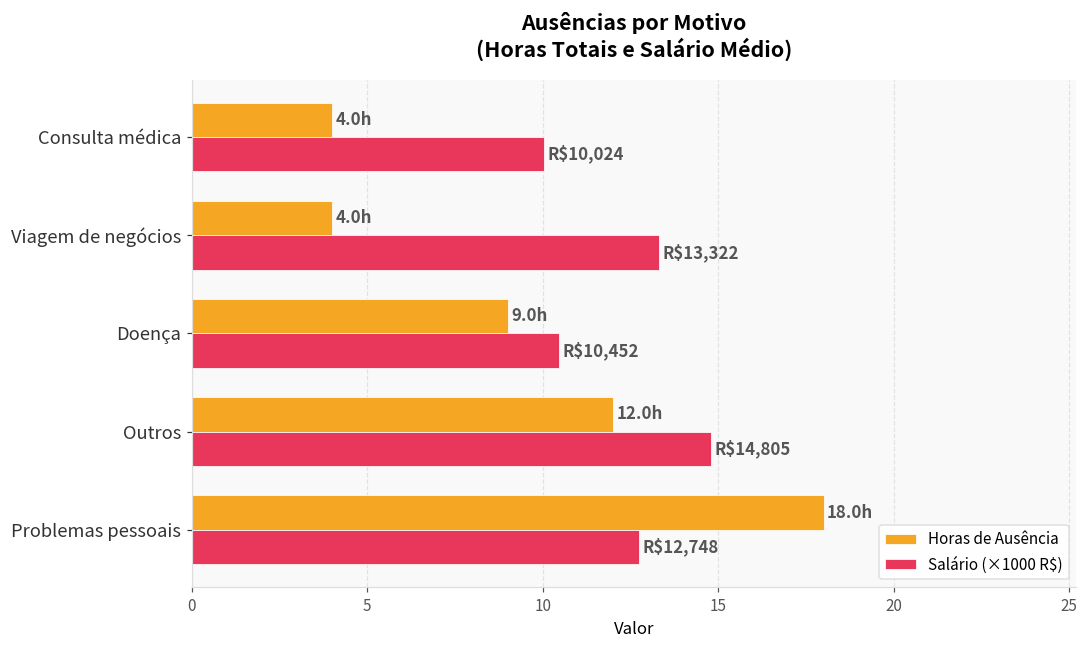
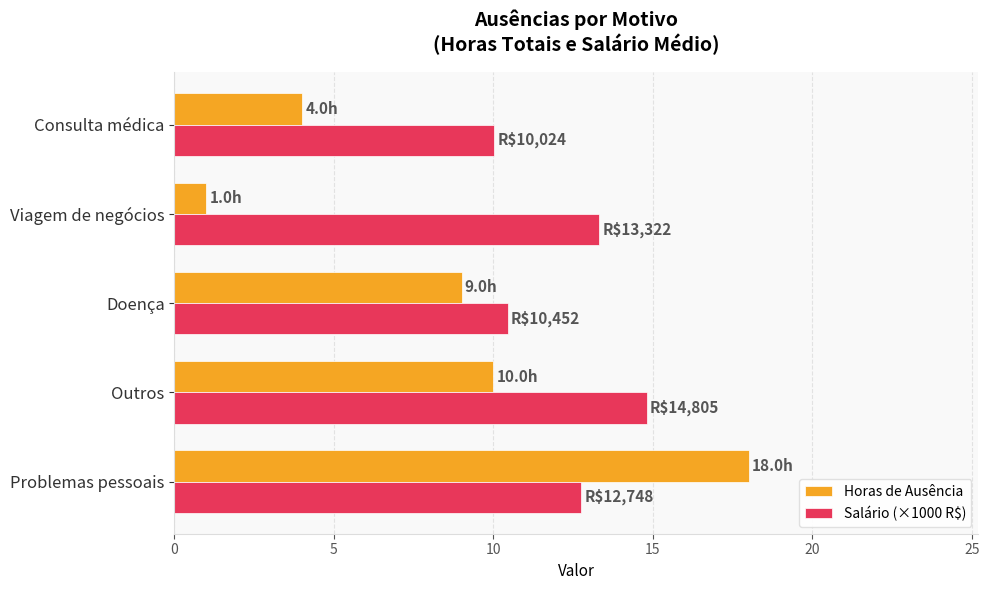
  {
    "Horas de Ausência": {
      "Consulta médica": "4.0h",
-     "Viagem de negócios": "4.0h",
+     "Viagem de negócios": "1.0h",
      "Doença": "9.0h",
-     "Outros": "12.0h",
+     "Outros": "10.0h",
      "Problemas pessoais": "18.0h"
    }
  }
